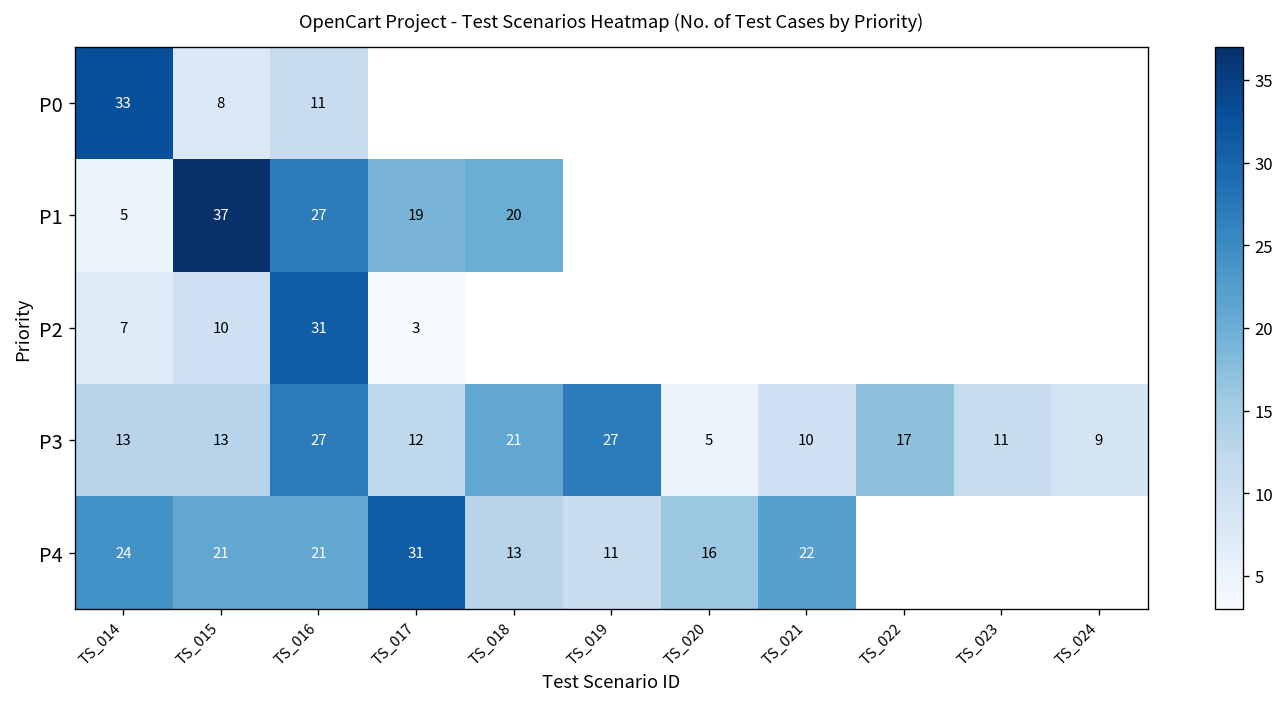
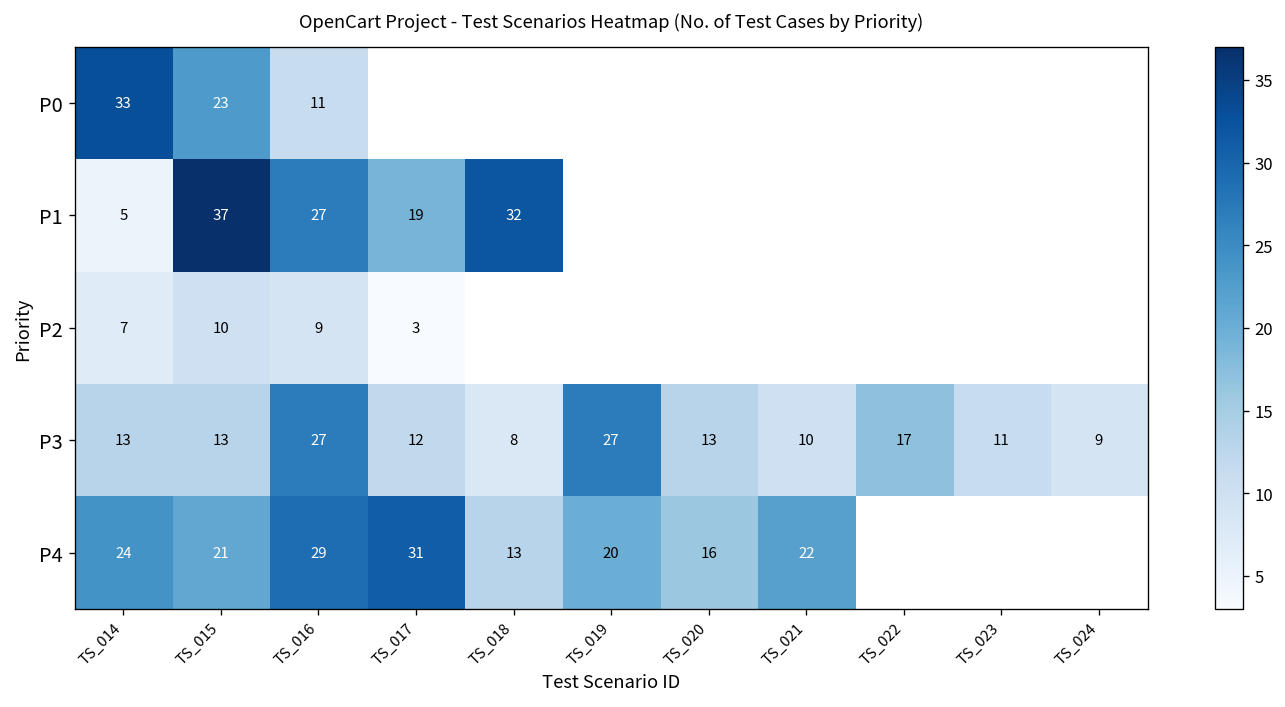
  {
    "P0": {
      "TS_014": 33,
-     "TS_015": 8,
+     "TS_015": 23,
      "TS_016": 11
    },
    "P1": {
      "TS_014": 5,
      "TS_015": 37,
      "TS_016": 27,
      "TS_017": 19,
-     "TS_018": 20
+     "TS_018": 32
    },
    "P2": {
      "TS_014": 7,
      "TS_015": 10,
-     "TS_016": 31,
+     "TS_016": 9,
      "TS_017": 3
    },
    "P3": {
      "TS_014": 13,
      "TS_015": 13,
      "TS_016": 27,
      "TS_017": 12,
-     "TS_018": 21,
+     "TS_018": 8,
      "TS_019": 27,
-     "TS_020": 5,
+     "TS_020": 13,
      "TS_021": 10,
      "TS_022": 17,
      "TS_023": 11,
      "TS_024": 9
    },
    "P4": {
      "TS_014": 24,
      "TS_015": 21,
-     "TS_016": 21,
+     "TS_016": 29,
      "TS_017": 31,
      "TS_018": 13,
-     "TS_019": 11,
+     "TS_019": 20,
      "TS_020": 16,
      "TS_021": 22
    }
  }
